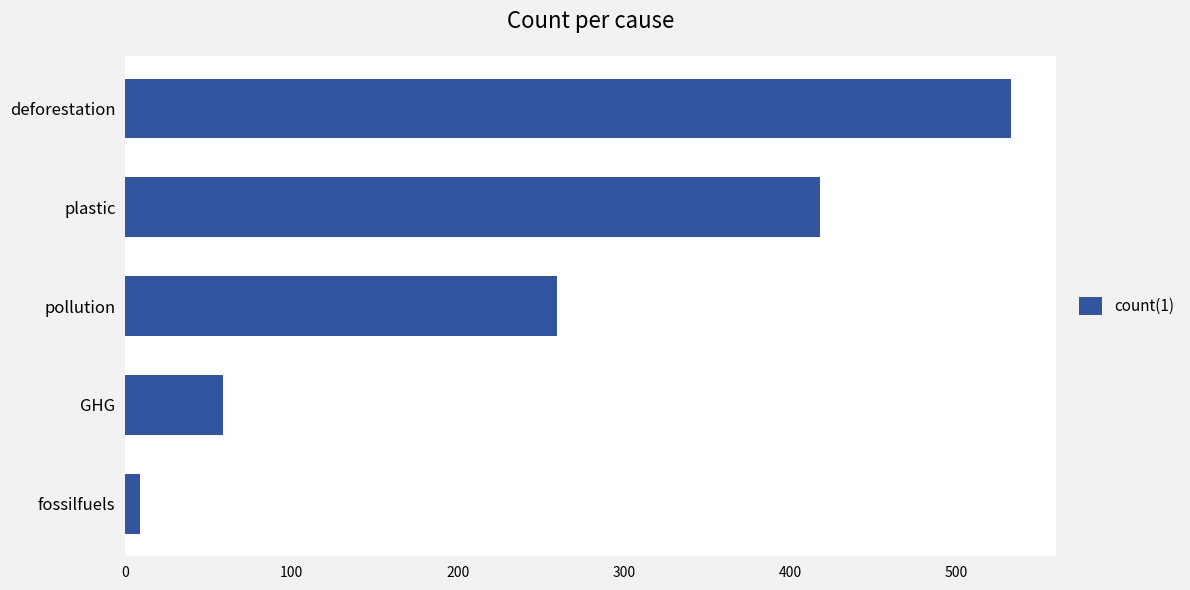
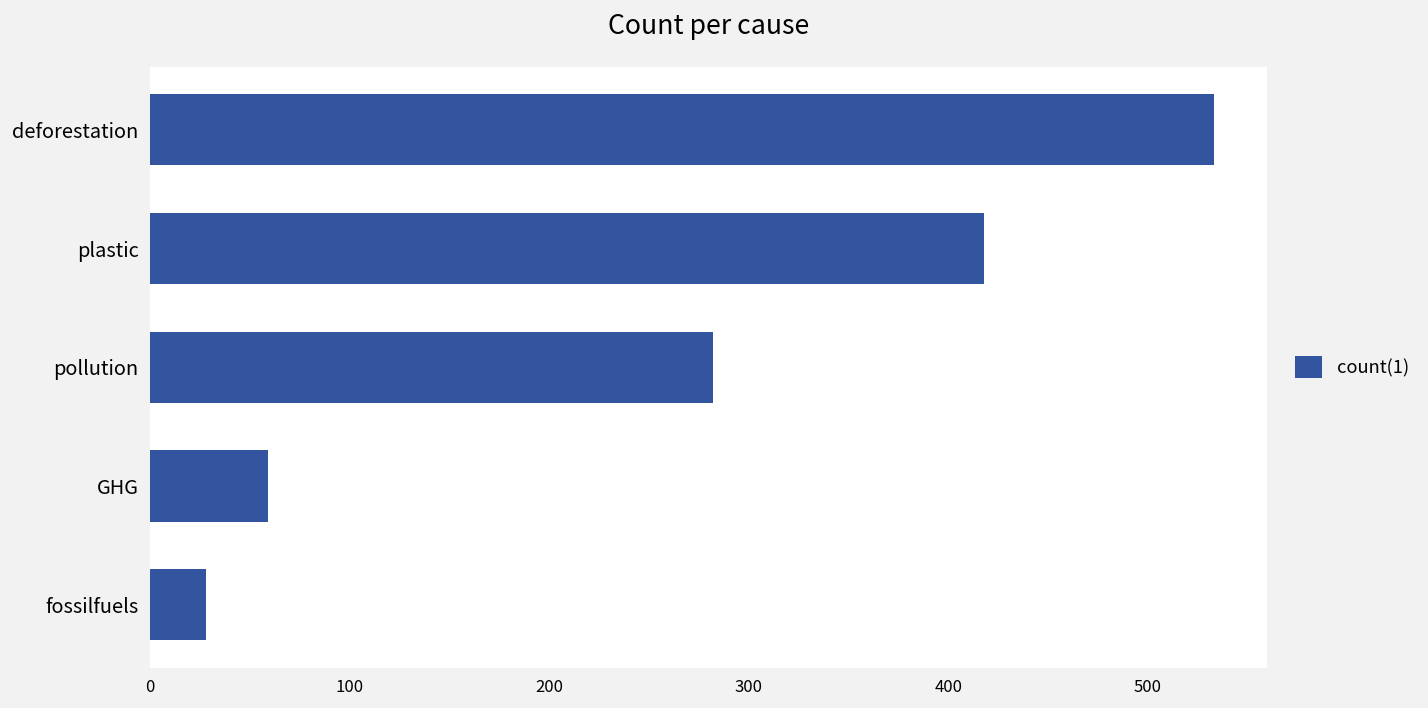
  {
    "deforestation": 533,
    "plastic": 418,
-   "pollution": 260,
+   "pollution": 282,
    "GHG": 59,
-   "fossilfuels": 9
+   "fossilfuels": 28
  }
